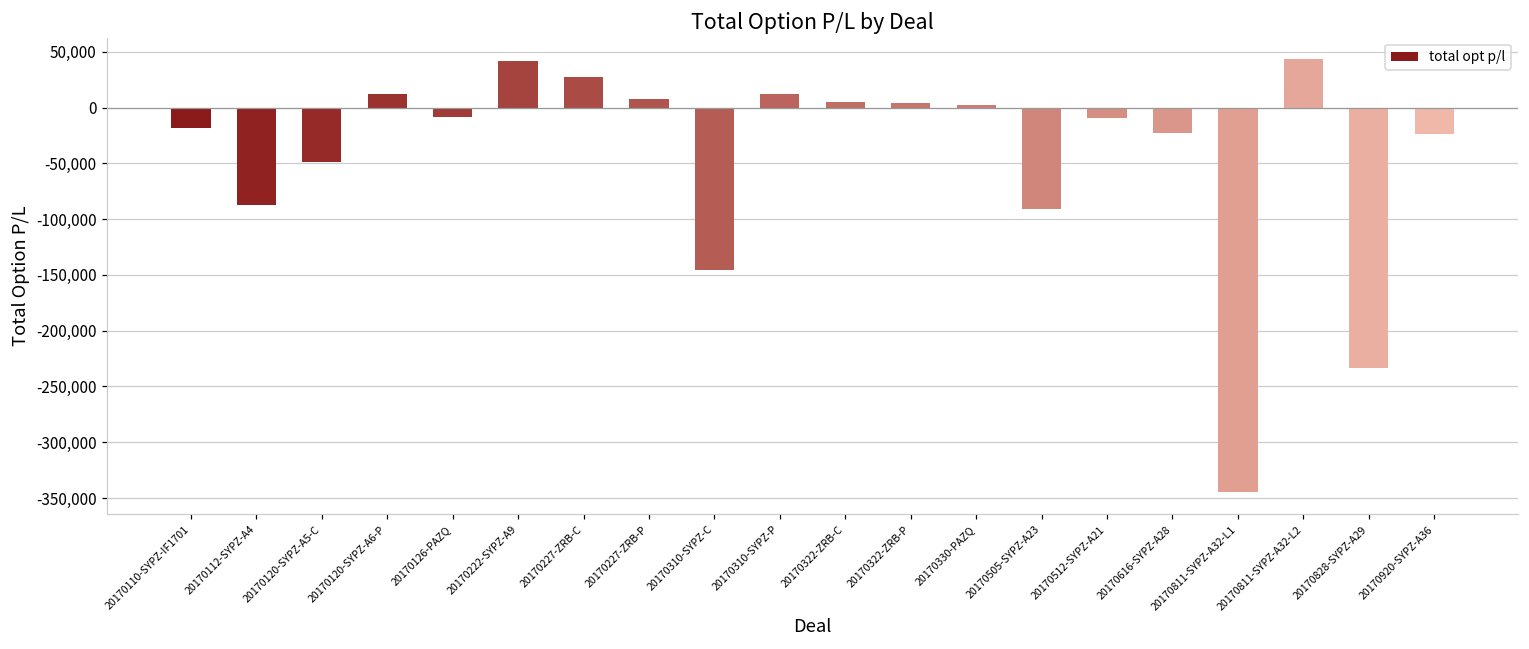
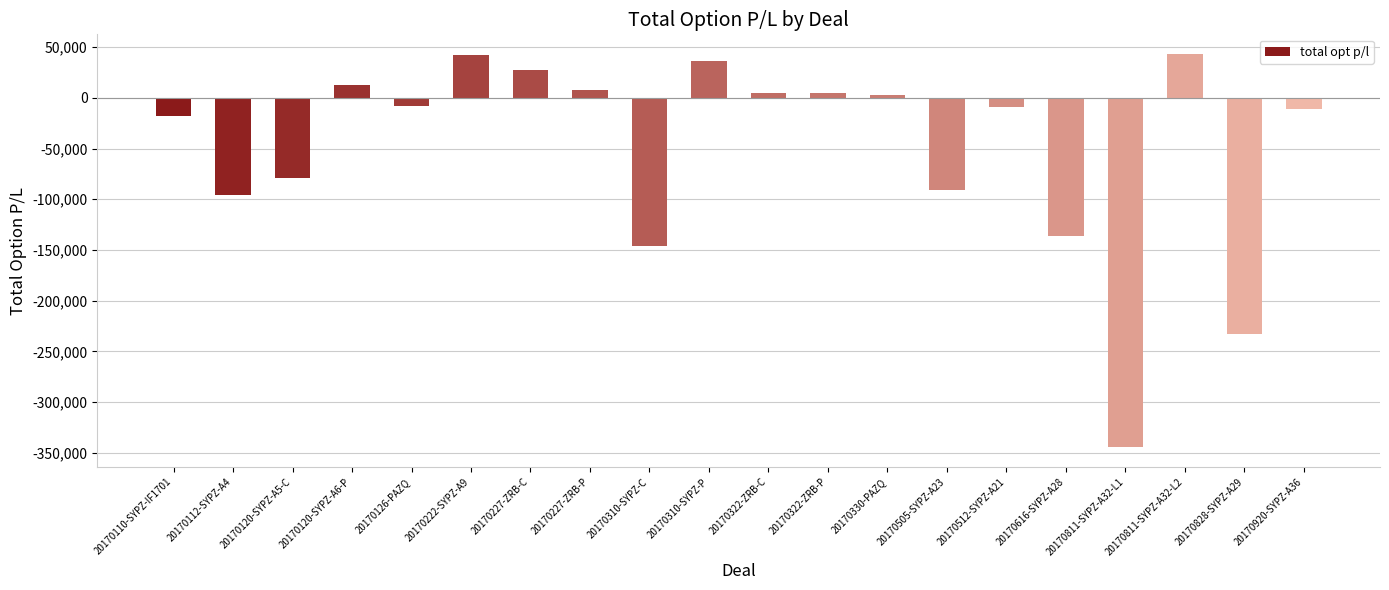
  {
    "20170110-SYPZ-IF1701": "-18,000",
-   "20170112-SYPZ-A4": "-88,000",
-   "20170120-SYPZ-A5-C": "-49,000",
+   "20170112-SYPZ-A4": "-96,000",
+   "20170120-SYPZ-A5-C": "-79,000",
    "20170120-SYPZ-A6-P": "12,000",
    "20170126-PAZQ": "-8,000",
    "20170222-SYPZ-A9": "42,000",
    "20170227-ZRB-C": "27,000",
    "20170227-ZRB-P": "8,000",
    "20170310-SYPZ-C": "-146,000",
-   "20170310-SYPZ-P": "12,000",
+   "20170310-SYPZ-P": "36,000",
    "20170322-ZRB-C": "5,000",
    "20170322-ZRB-P": "4,000",
    "20170505-SYPZ-A23": "-91,000",
    "20170512-SYPZ-A21": "-9,000",
-   "20170616-SYPZ-A28": "-23,000",
+   "20170616-SYPZ-A28": "-137,000",
    "20170811-SYPZ-A32-L1": "-345,000",
    "20170811-SYPZ-A32-L2": "43,000",
    "20170828-SYPZ-A29": "-233,000",
-   "20170920-SYPZ-A36": "-24,000"
+   "20170920-SYPZ-A36": "-11,000"
  }
